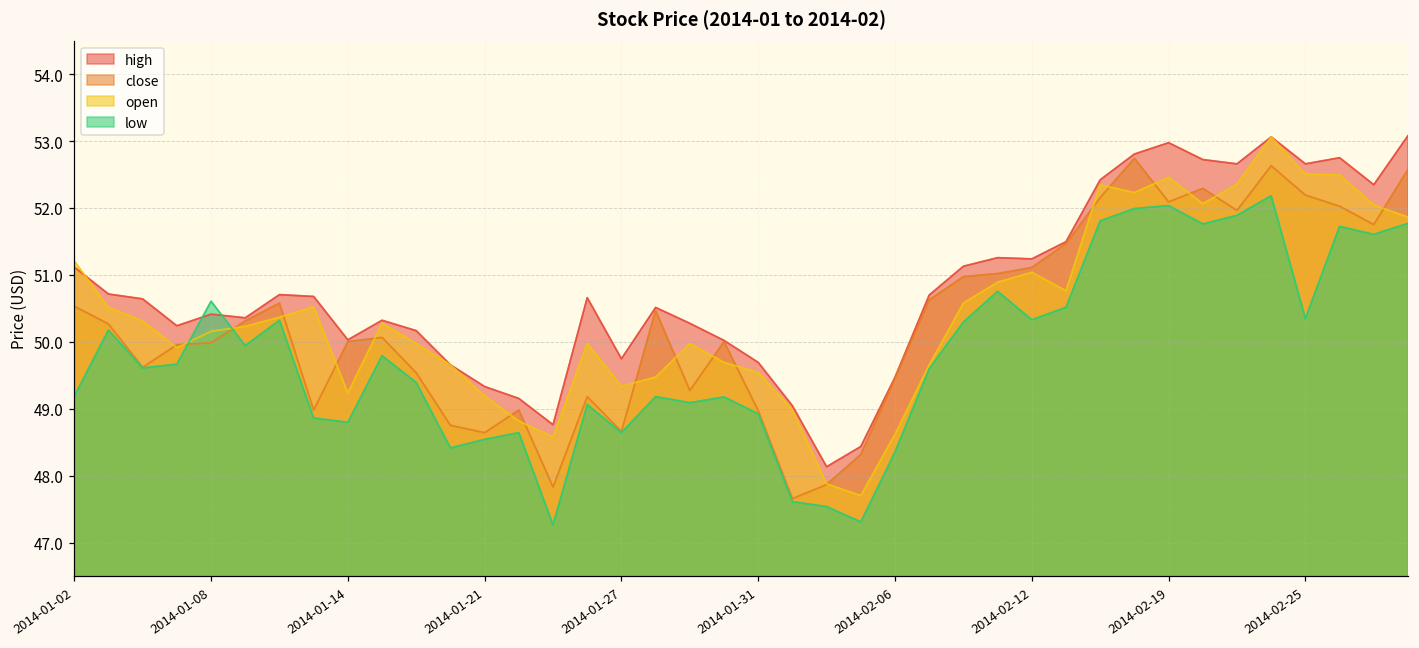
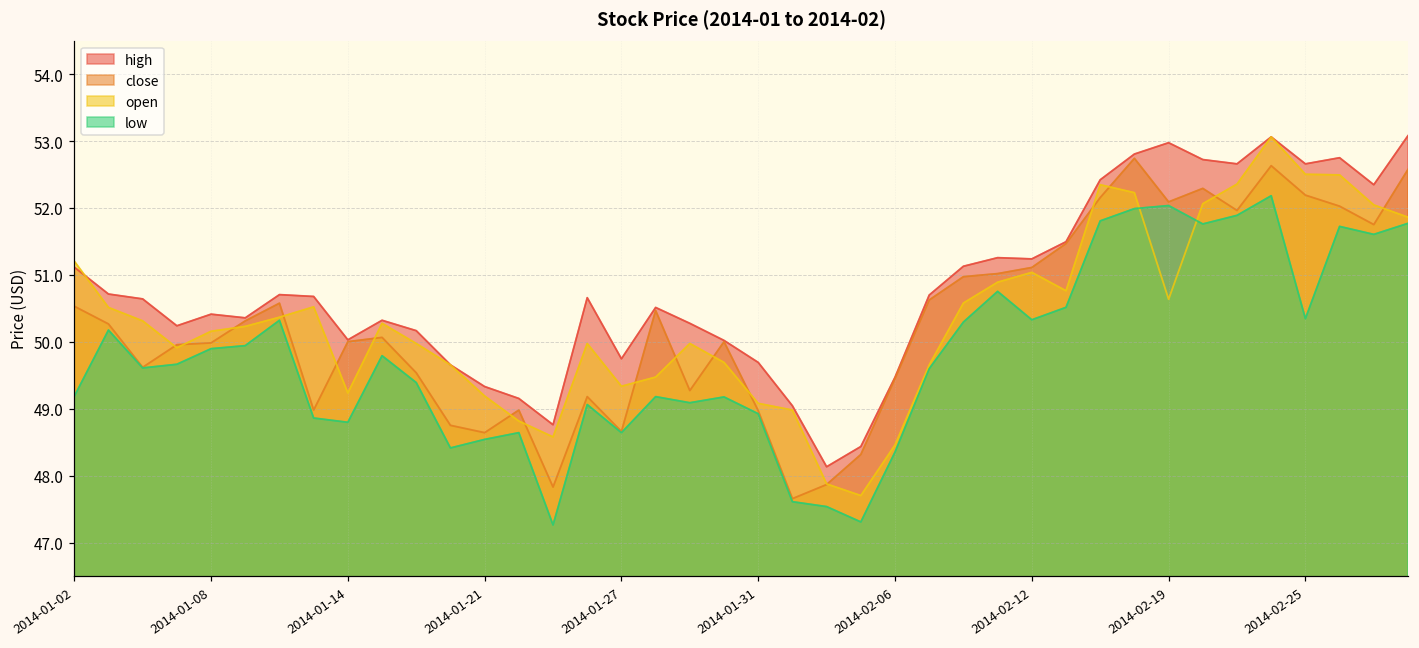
  {
    "open": {
      "2014-01-02": 51.2,
      "2014-01-08": 50.2,
      "2014-01-14": 49.2,
      "2014-01-21": 49.2,
      "2014-01-27": 49.3,
-     "2014-01-31": 49.5,
-     "2014-02-06": 48.6,
+     "2014-01-31": 49.1,
+     "2014-02-06": 48.5,
      "2014-02-12": 51.0,
-     "2014-02-19": 52.5,
+     "2014-02-19": 50.6,
      "2014-02-25": 52.5
    },
    "low": {
      "2014-01-02": 49.2,
-     "2014-01-08": 50.6,
+     "2014-01-08": 49.9,
      "2014-01-14": 48.8,
      "2014-01-21": 48.5,
      "2014-01-31": 48.9,
      "2014-02-06": 48.4,
      "2014-02-12": 50.3,
      "2014-02-19": 52.0,
      "2014-02-25": 50.3
    }
  }
